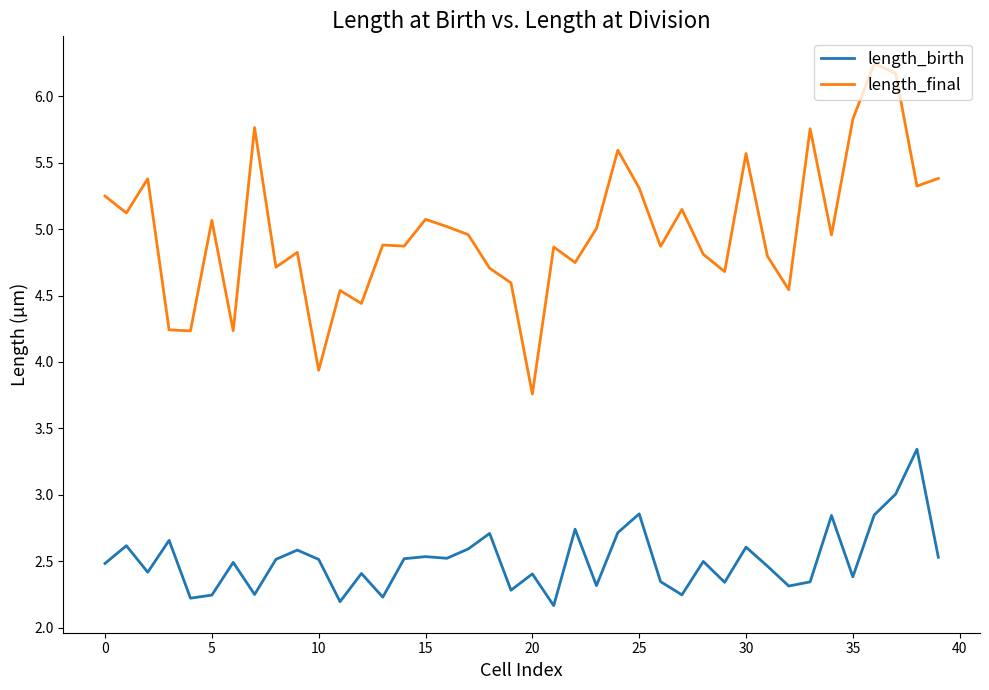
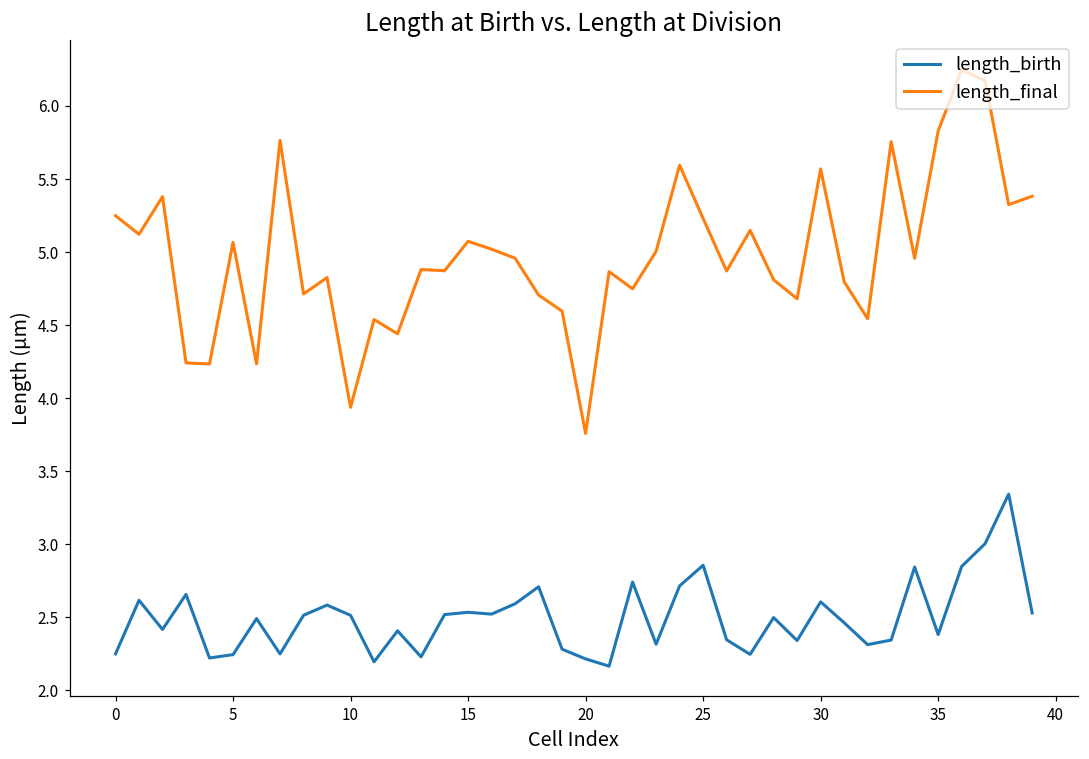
  {
    "length_birth": {
-     "0": 2.48,
+     "0": 2.25,
      "5": 2.24,
      "10": 2.51,
      "15": 2.53,
-     "20": 2.40,
+     "20": 2.21,
      "25": 2.86,
      "30": 2.61,
      "35": 2.38
    },
    "length_final": {
      "0": 5.25,
      "5": 5.07,
      "10": 3.94,
      "15": 5.07,
      "20": 3.76,
-     "25": 5.31,
+     "25": 5.23,
      "30": 5.57,
      "35": 5.83
    }
  }
